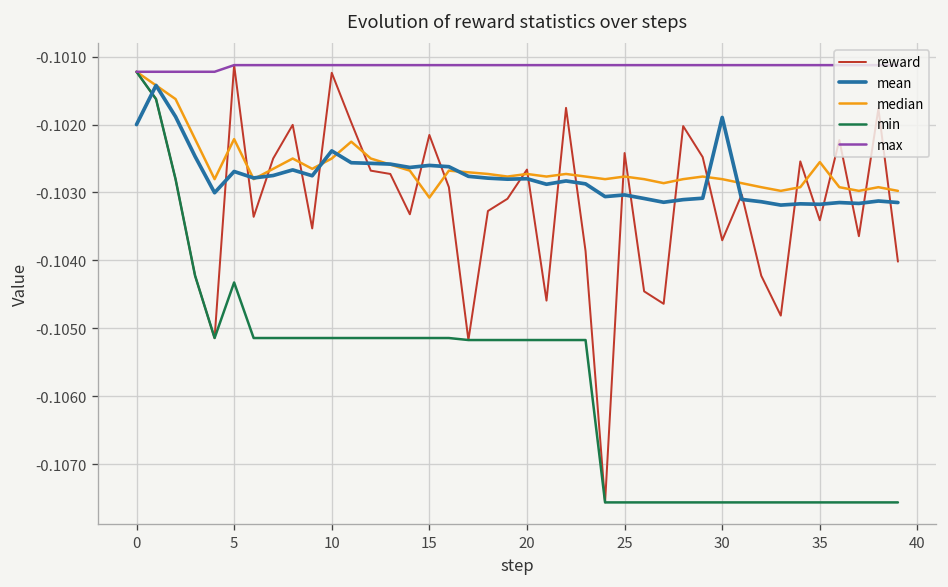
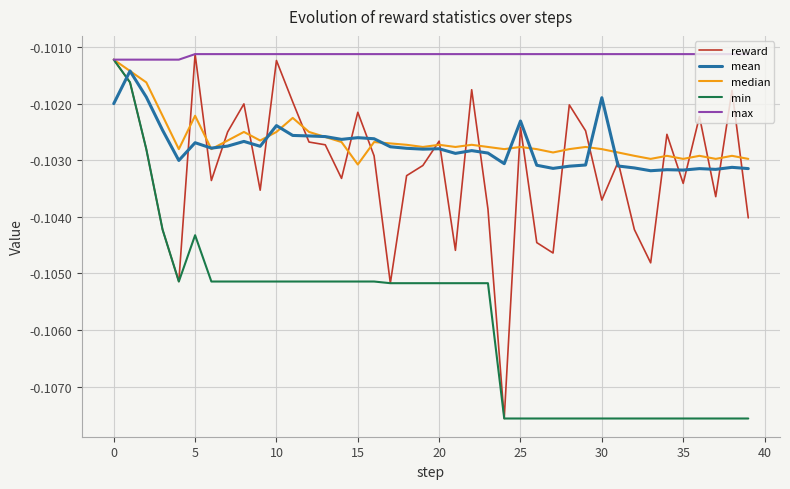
  {
    "reward": {
      "10": -0.1012,
      "15": -0.1022,
      "20": -0.1027,
      "25": -0.1024,
      "30": -0.1037,
      "35": -0.1034
    },
    "mean": {
      "0": -0.1020,
      "5": -0.1027,
      "10": -0.1024,
      "15": -0.1026,
      "20": -0.1028,
-     "25": -0.1030,
+     "25": -0.1023,
      "30": -0.1019,
      "35": -0.1032
    },
    "median": {
      "5": -0.1022,
      "10": -0.1025,
      "15": -0.1031,
      "20": -0.1027,
      "25": -0.1028,
      "30": -0.1028,
-     "35": -0.1026
+     "35": -0.1030
    },
    "min": {
      "5": -0.1043,
      "10": -0.1051,
      "15": -0.1051,
      "20": -0.1052,
      "25": -0.1076,
      "30": -0.1076,
      "35": -0.1076
    },
    "max": {
      "10": -0.1011,
      "15": -0.1011,
      "20": -0.1011,
      "25": -0.1011,
      "30": -0.1011,
      "35": -0.1011
    }
  }
